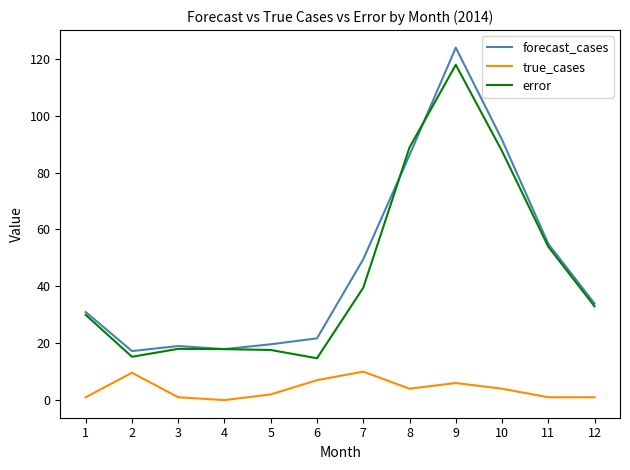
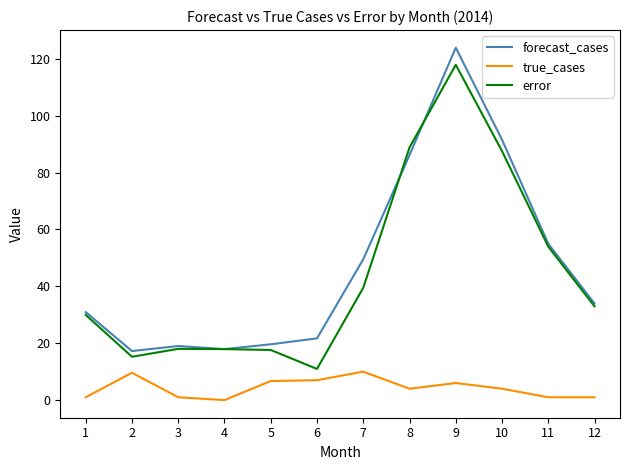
  {
    "forecast_cases": {
      "1": 31,
      "2": 17,
      "3": 19,
      "5": 20,
      "6": 22,
      "7": 50,
      "8": 86,
      "9": 124,
      "10": 92,
      "11": 55,
      "12": 34
    },
    "true_cases": {
      "1": 1,
      "2": 10,
      "3": 1,
      "4": 0,
-     "5": 2,
+     "5": 7,
      "6": 7,
      "7": 10,
      "8": 4,
      "9": 6,
      "10": 4,
      "11": 1,
      "12": 1
    },
    "error": {
      "1": 30,
      "2": 15,
      "3": 18,
      "5": 18,
-     "6": 15,
+     "6": 11,
      "7": 40,
      "8": 89,
      "9": 118,
      "10": 88,
      "11": 54,
      "12": 33
    }
  }
